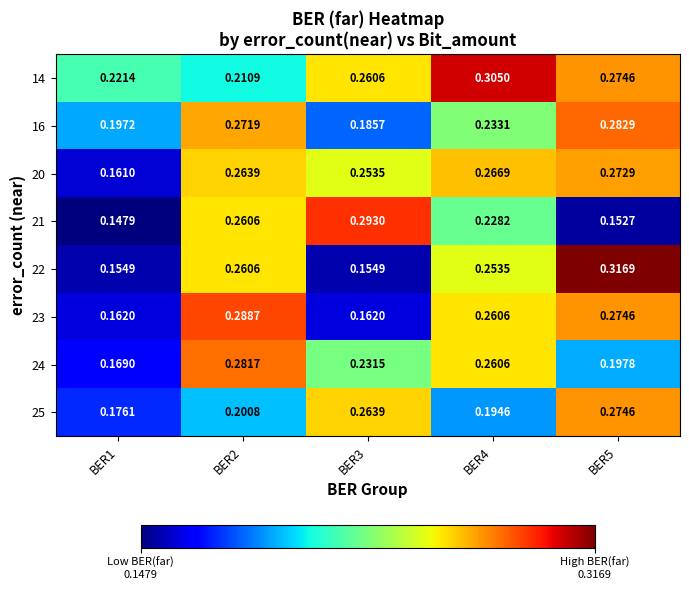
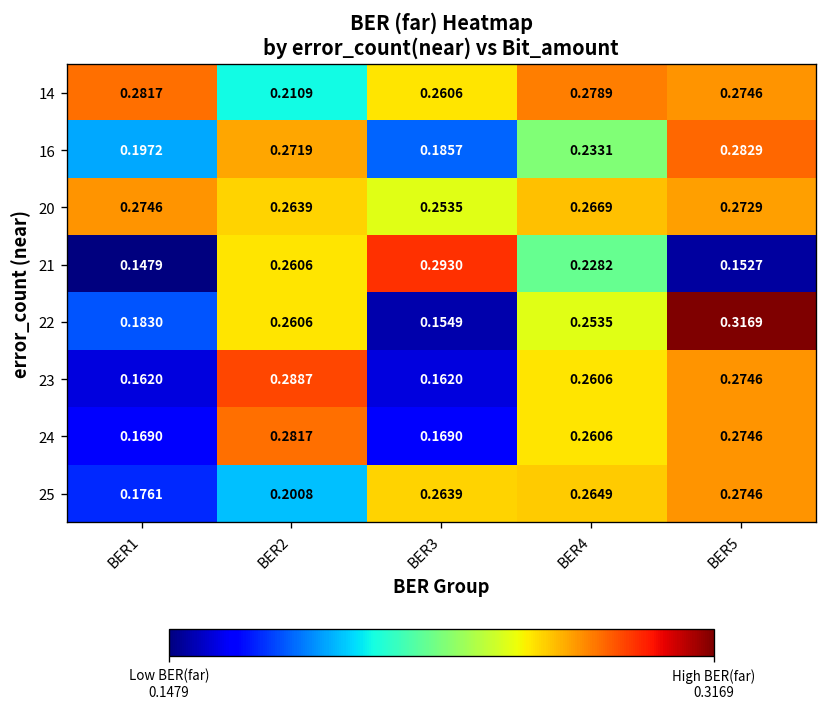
  {
    "14": {
-     "BER1": 0.2214,
+     "BER1": 0.2817,
      "BER2": 0.2109,
      "BER3": 0.2606,
-     "BER4": 0.3050,
+     "BER4": 0.2789,
      "BER5": 0.2746
    },
    "16": {
      "BER1": 0.1972,
      "BER2": 0.2719,
      "BER3": 0.1857,
      "BER4": 0.2331,
      "BER5": 0.2829
    },
    "20": {
-     "BER1": 0.1610,
+     "BER1": 0.2746,
      "BER2": 0.2639,
      "BER3": 0.2535,
      "BER4": 0.2669,
      "BER5": 0.2729
    },
    "21": {
      "BER1": 0.1479,
      "BER2": 0.2606,
      "BER3": 0.2930,
      "BER4": 0.2282,
      "BER5": 0.1527
    },
    "22": {
-     "BER1": 0.1549,
+     "BER1": 0.1830,
      "BER2": 0.2606,
      "BER3": 0.1549,
      "BER4": 0.2535,
      "BER5": 0.3169
    },
    "23": {
      "BER1": 0.1620,
      "BER2": 0.2887,
      "BER3": 0.1620,
      "BER4": 0.2606,
      "BER5": 0.2746
    },
    "24": {
      "BER1": 0.1690,
      "BER2": 0.2817,
-     "BER3": 0.2315,
+     "BER3": 0.1690,
      "BER4": 0.2606,
-     "BER5": 0.1978
+     "BER5": 0.2746
    },
    "25": {
      "BER1": 0.1761,
      "BER2": 0.2008,
      "BER3": 0.2639,
-     "BER4": 0.1946,
+     "BER4": 0.2649,
      "BER5": 0.2746
    }
  }
